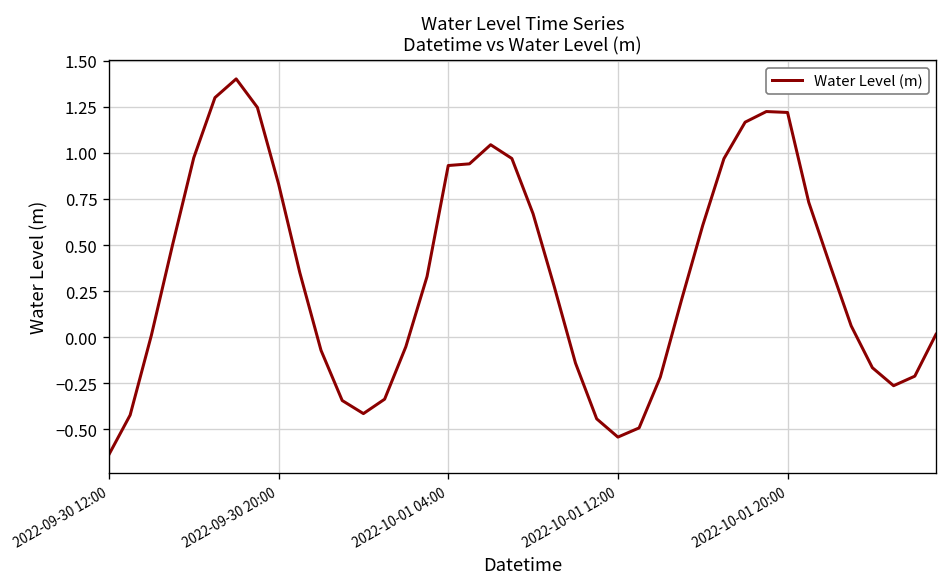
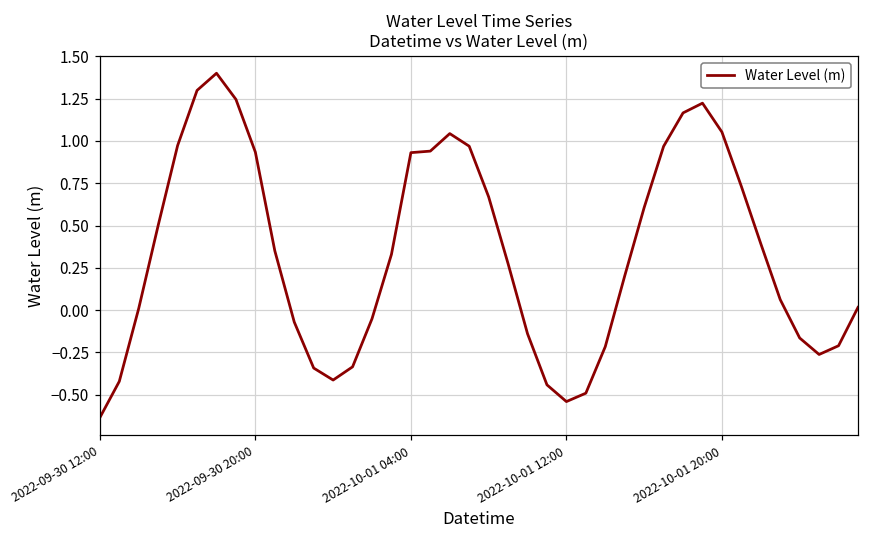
  {
    "2022-09-30 12:00": -0.64,
-   "2022-09-30 20:00": 0.83,
+   "2022-09-30 20:00": 0.93,
    "2022-10-01 04:00": 0.93,
    "2022-10-01 12:00": -0.54,
-   "2022-10-01 20:00": 1.22
+   "2022-10-01 20:00": 1.05
  }
